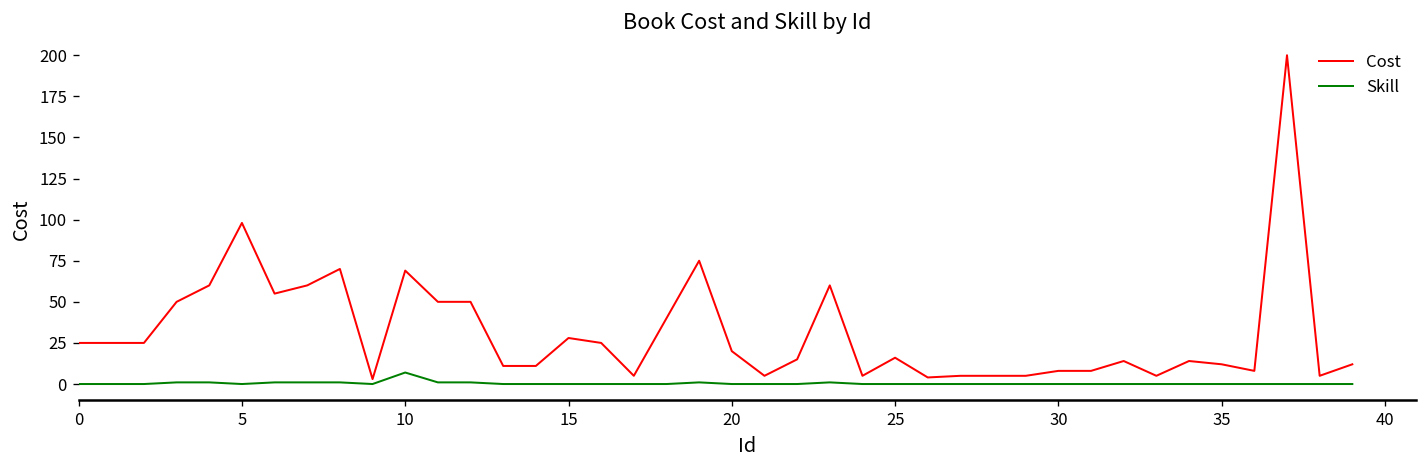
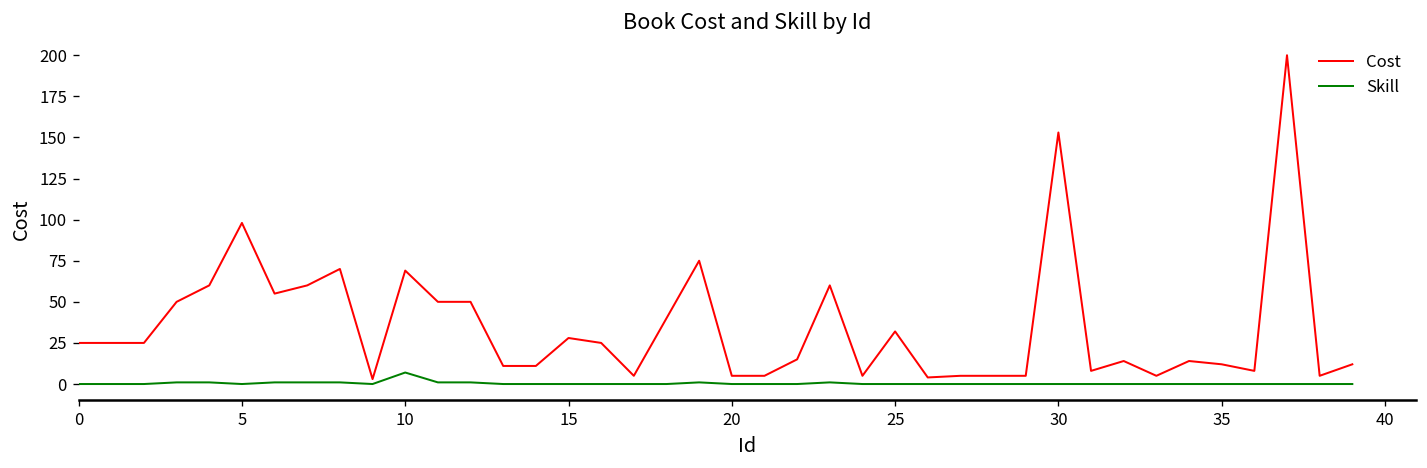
  {
    "Cost": {
      "0": 25,
      "5": 98,
      "10": 69,
      "15": 28,
-     "20": 20,
-     "25": 16,
-     "30": 8,
+     "20": 5,
+     "25": 32,
+     "30": 153,
      "35": 12
    },
    "Skill": {
      "0": 0,
      "5": 0,
      "10": 7,
      "15": 0,
      "20": 0,
      "25": 0,
      "30": 0,
      "35": 0
    }
  }
